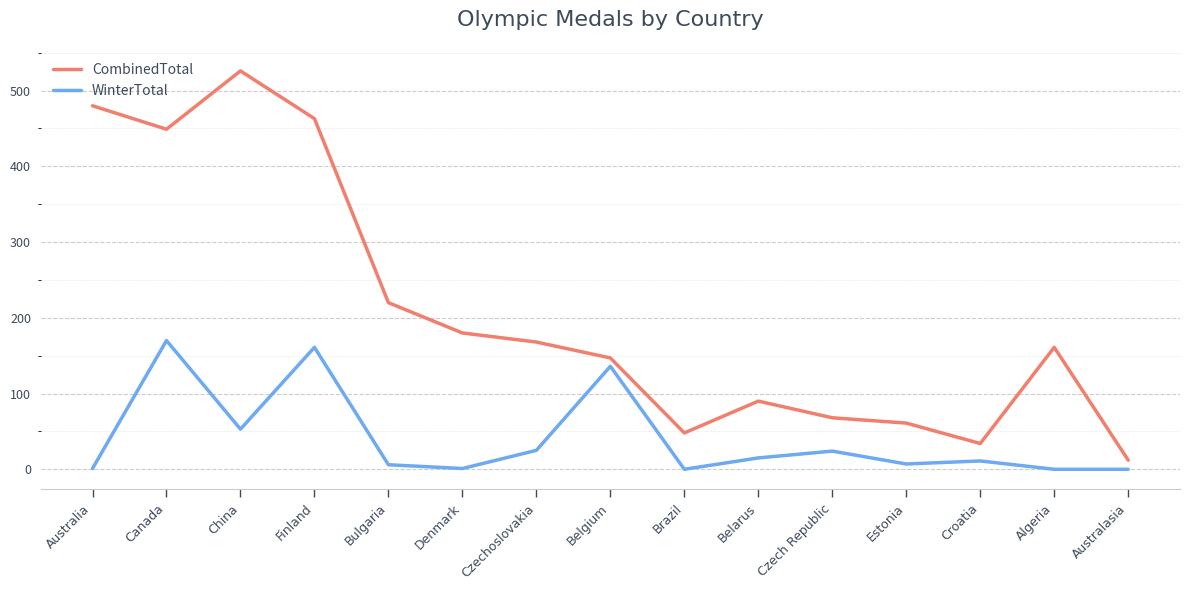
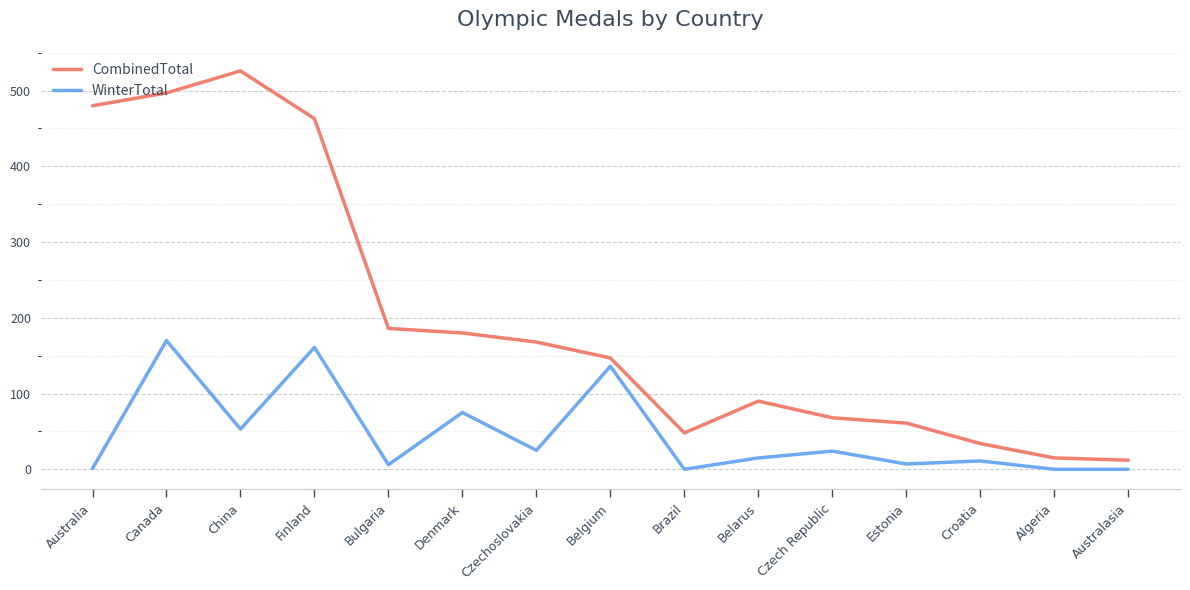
  {
    "CombinedTotal": {
      "Australia": 480,
-     "Canada": 450,
+     "Canada": 500,
      "China": 530,
      "Finland": 460,
-     "Bulgaria": 220,
+     "Bulgaria": 190,
      "Denmark": 180,
      "Czechoslovakia": 170,
      "Belgium": 150,
      "Brazil": 50,
      "Belarus": 90,
      "Czech Republic": 70,
      "Estonia": 60,
      "Croatia": 30,
-     "Algeria": 160,
+     "Algeria": 20,
      "Australasia": 10
    },
    "WinterTotal": {
      "Australia": 0,
      "Canada": 170,
      "China": 50,
      "Finland": 160,
      "Bulgaria": 10,
-     "Denmark": 0,
+     "Denmark": 80,
      "Czechoslovakia": 30,
      "Belgium": 140,
      "Brazil": 0,
      "Belarus": 20,
      "Czech Republic": 20,
      "Estonia": 10,
      "Croatia": 10,
      "Algeria": 0,
      "Australasia": 0
    }
  }
